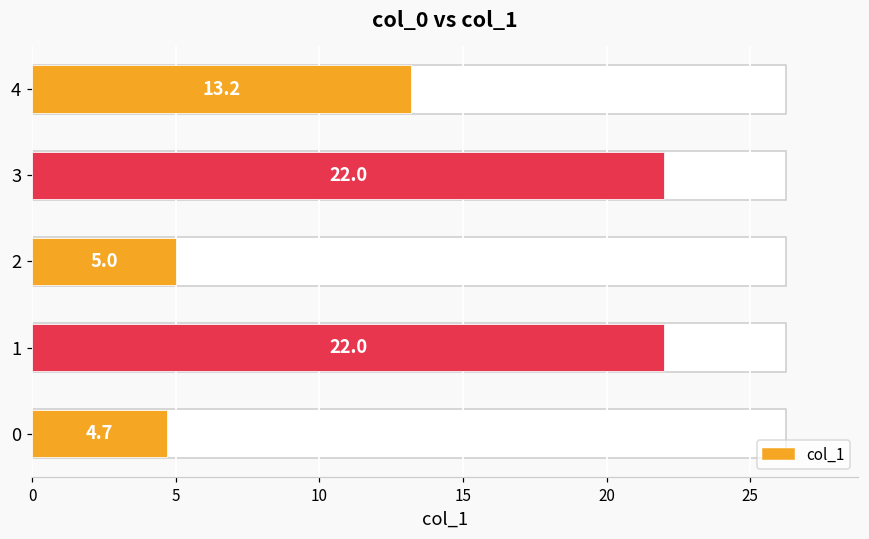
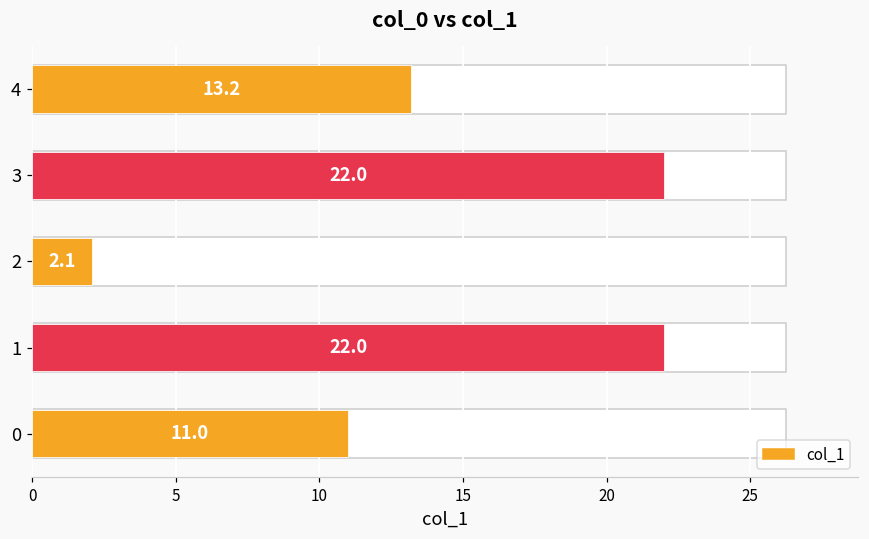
  {
    "4": 13.2,
    "3": 22.0,
-   "2": 5.0,
+   "2": 2.1,
    "1": 22.0,
-   "0": 4.7
+   "0": 11.0
  }
